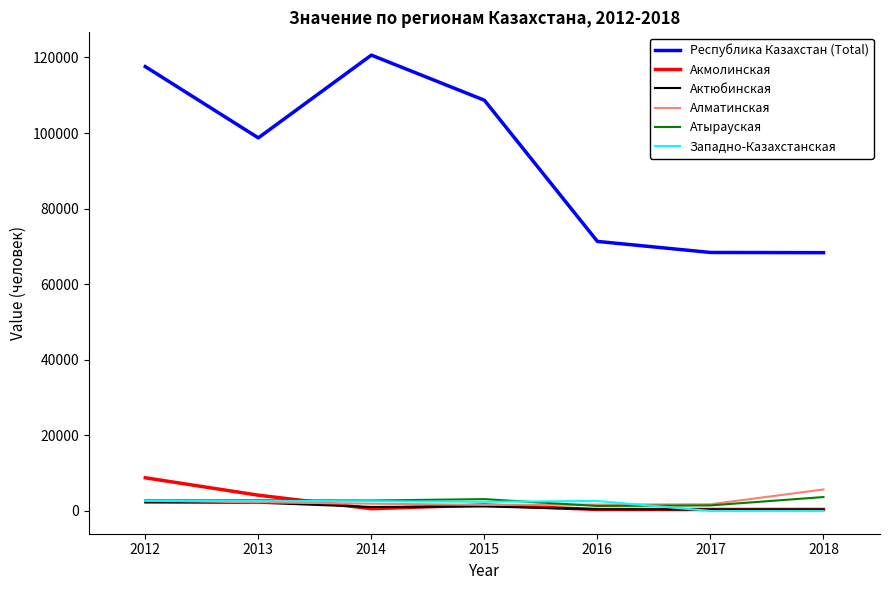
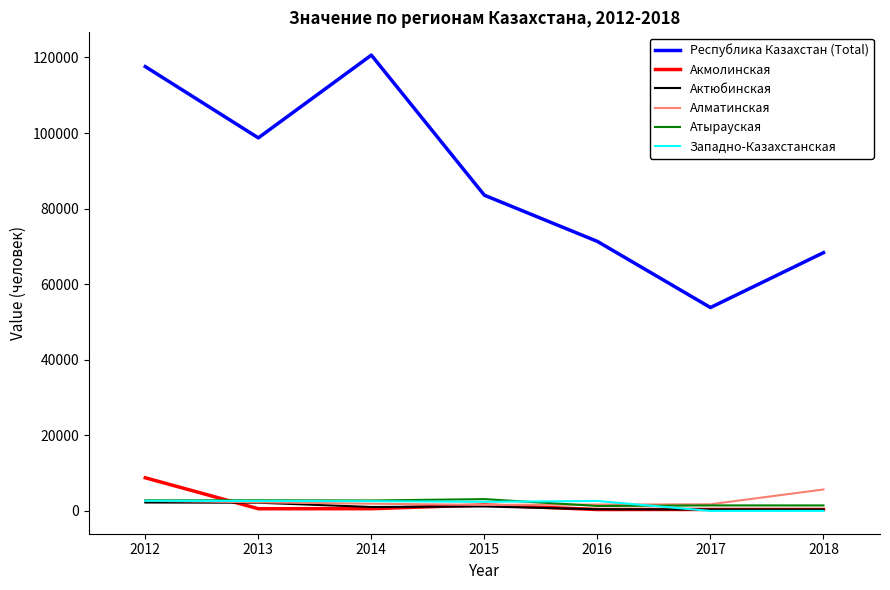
  {
    "Республика Казахстан (Total)": {
      "2012": 118000,
      "2013": 99000,
      "2014": 121000,
-     "2015": 109000,
+     "2015": 84000,
      "2016": 71000,
-     "2017": 68000,
+     "2017": 54000,
      "2018": 68000
    },
    "Акмолинская": {
      "2012": 9000,
-     "2013": 4000
+     "2013": 1000
    },
    "Алматинская": {
      "2018": 6000
    },
    "Атырауская": {
      "2015": 3000,
-     "2018": 4000
+     "2018": 1000
    },
    "Западно-Казахстанская": {
      "2015": 2000,
      "2016": 3000
    }
  }
